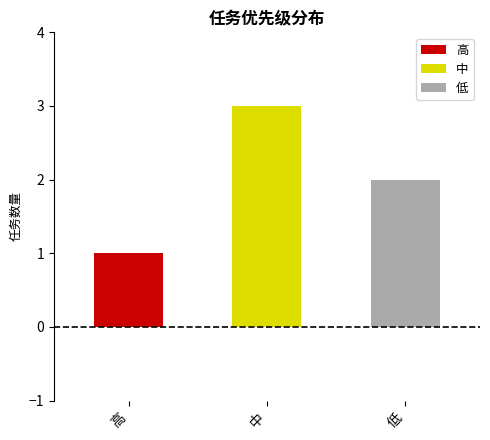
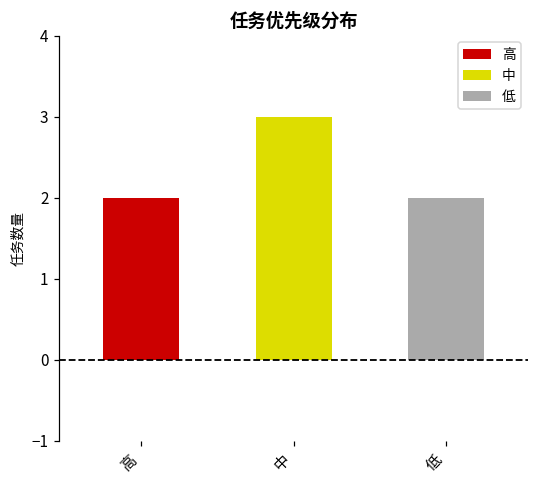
  {
-   "高": 1,
+   "高": 2,
    "中": 3,
    "低": 2
  }
